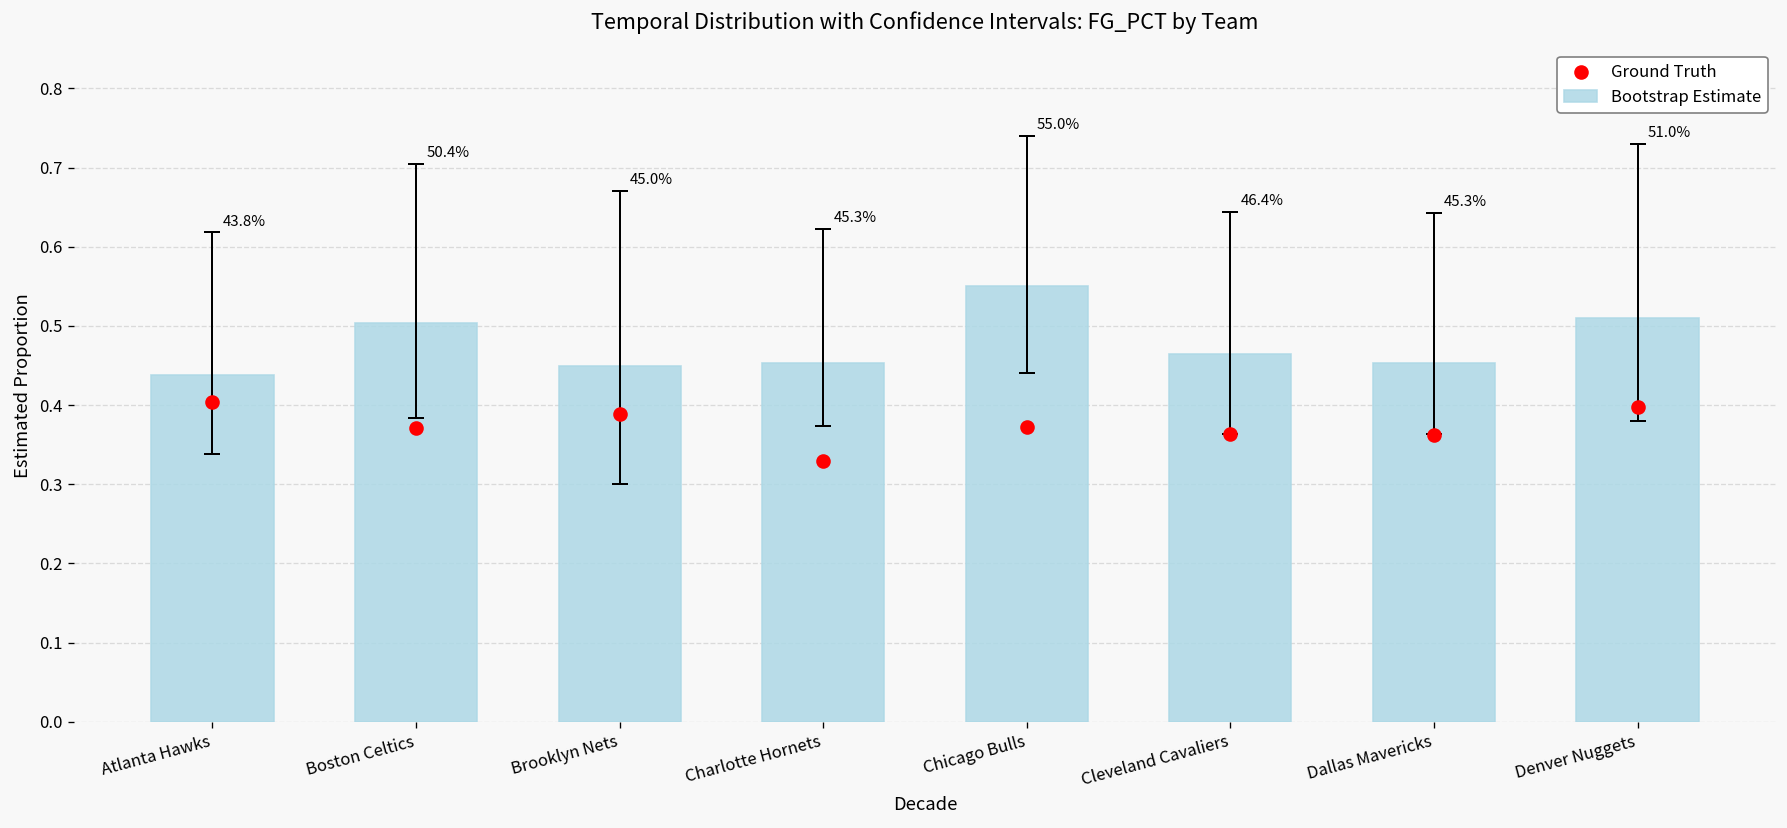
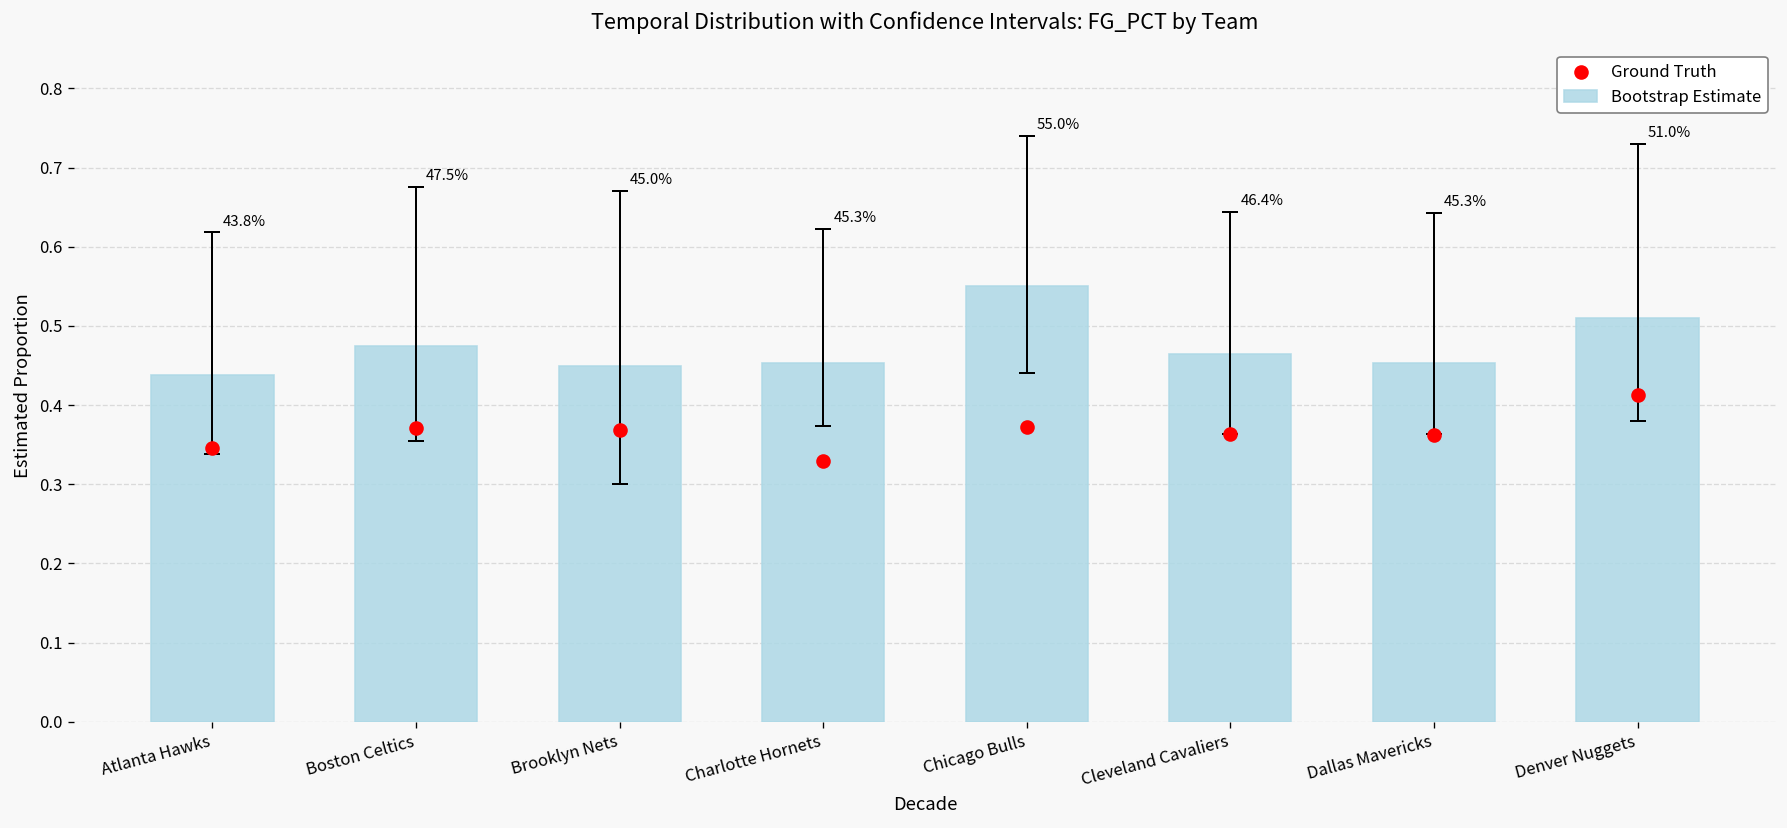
  {
    "Bootstrap Estimate": {
-     "Boston Celtics": "50.4%"
+     "Boston Celtics": "47.5%"
    },
    "Ground Truth": {
-     "Atlanta Hawks": "0.40",
-     "Brooklyn Nets": "0.39",
-     "Denver Nuggets": "0.40"
+     "Atlanta Hawks": "0.35",
+     "Brooklyn Nets": "0.37",
+     "Denver Nuggets": "0.41"
    }
  }
